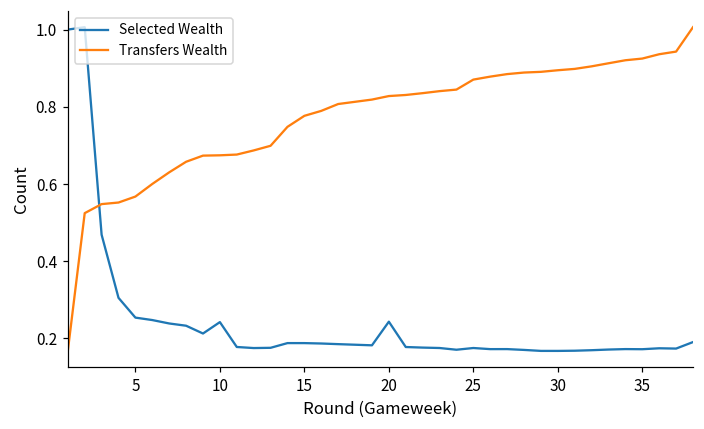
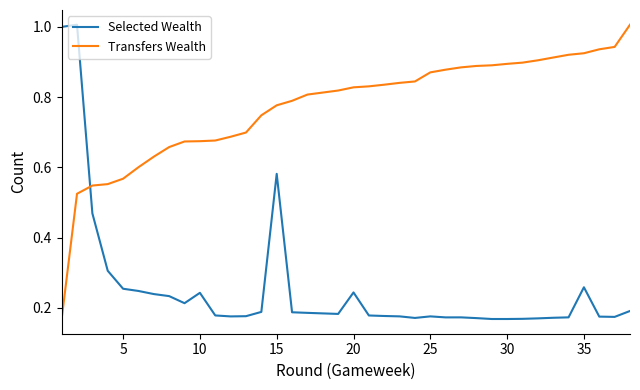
  {
    "Selected Wealth": {
      "5": 0.25,
      "10": 0.24,
-     "15": 0.19,
+     "15": 0.58,
      "20": 0.24,
      "25": 0.18,
      "30": 0.17,
-     "35": 0.17
+     "35": 0.26
    },
    "Transfers Wealth": {
      "5": 0.57,
      "10": 0.67,
      "15": 0.78,
      "20": 0.83,
      "25": 0.87,
      "30": 0.89,
      "35": 0.92
    }
  }
